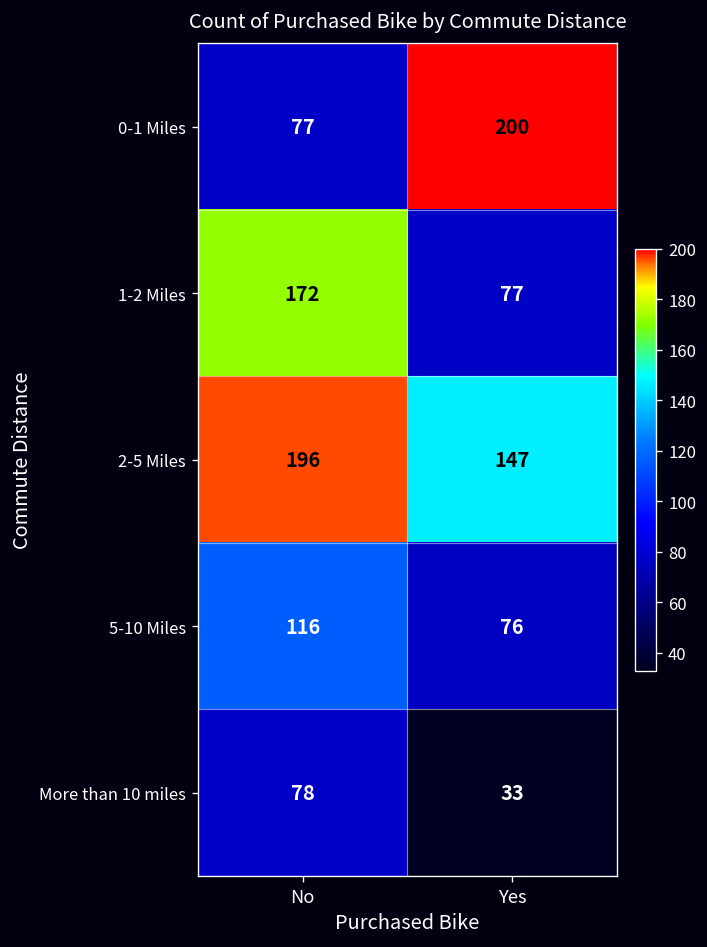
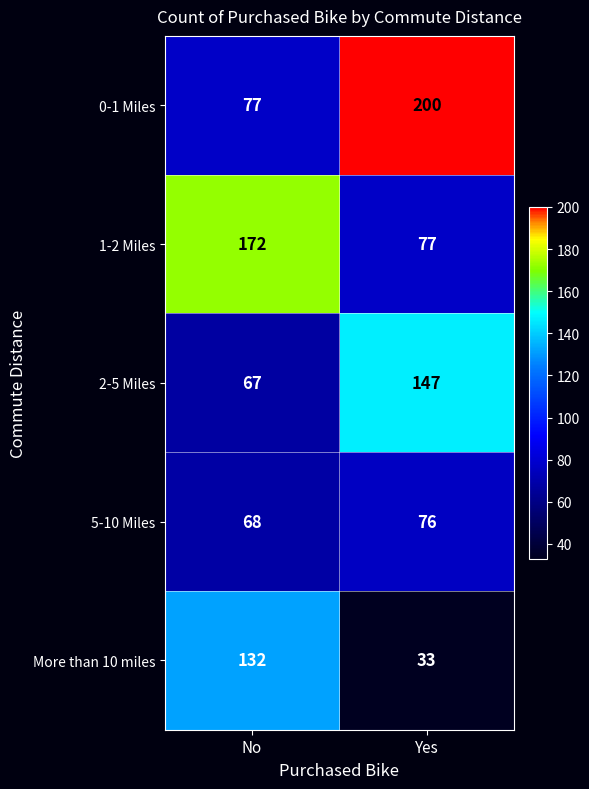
  {
    "0-1 Miles": {
      "No": 77,
      "Yes": 200
    },
    "1-2 Miles": {
      "No": 172,
      "Yes": 77
    },
    "2-5 Miles": {
-     "No": 196,
+     "No": 67,
      "Yes": 147
    },
    "5-10 Miles": {
-     "No": 116,
+     "No": 68,
      "Yes": 76
    },
    "More than 10 miles": {
-     "No": 78,
+     "No": 132,
      "Yes": 33
    }
  }
